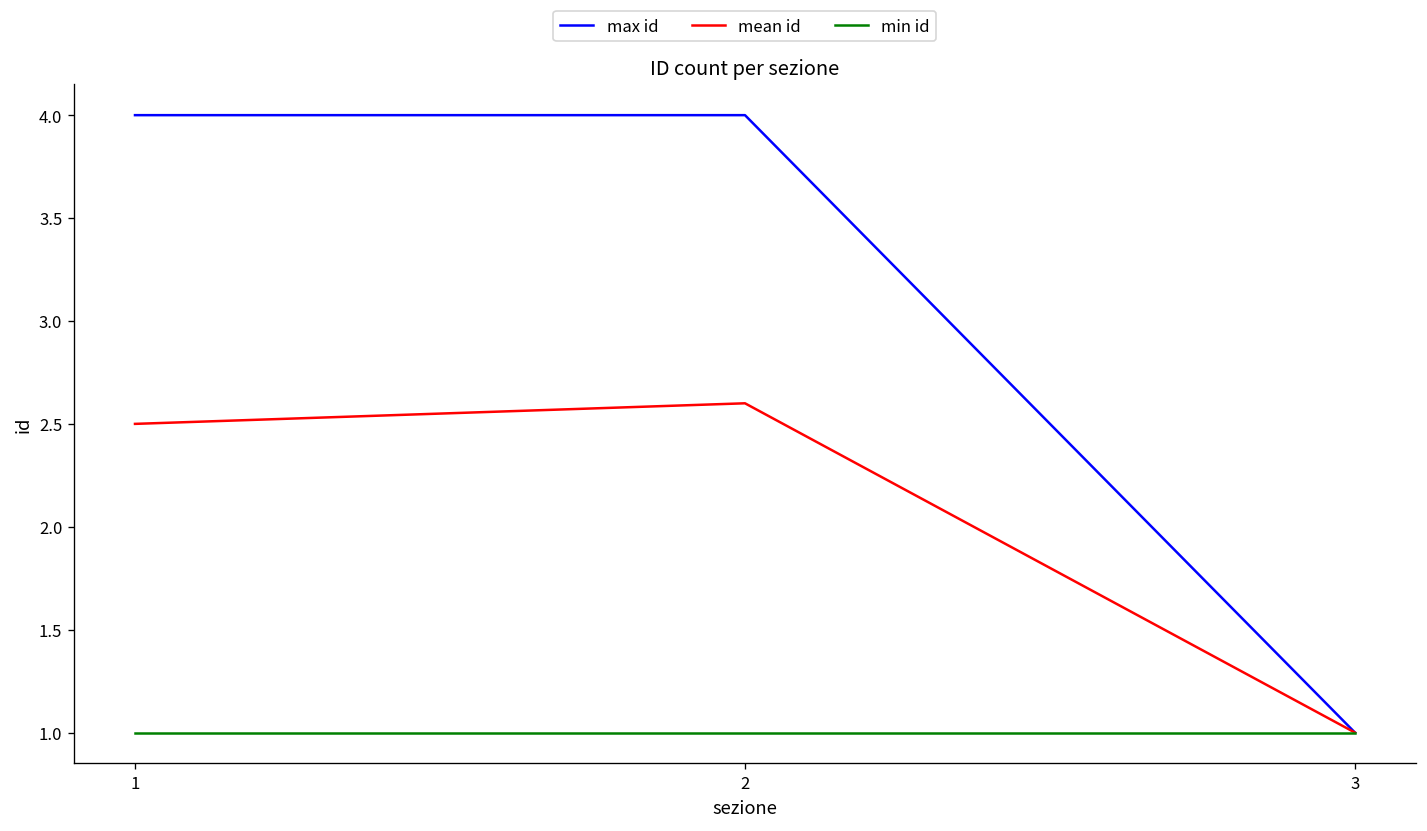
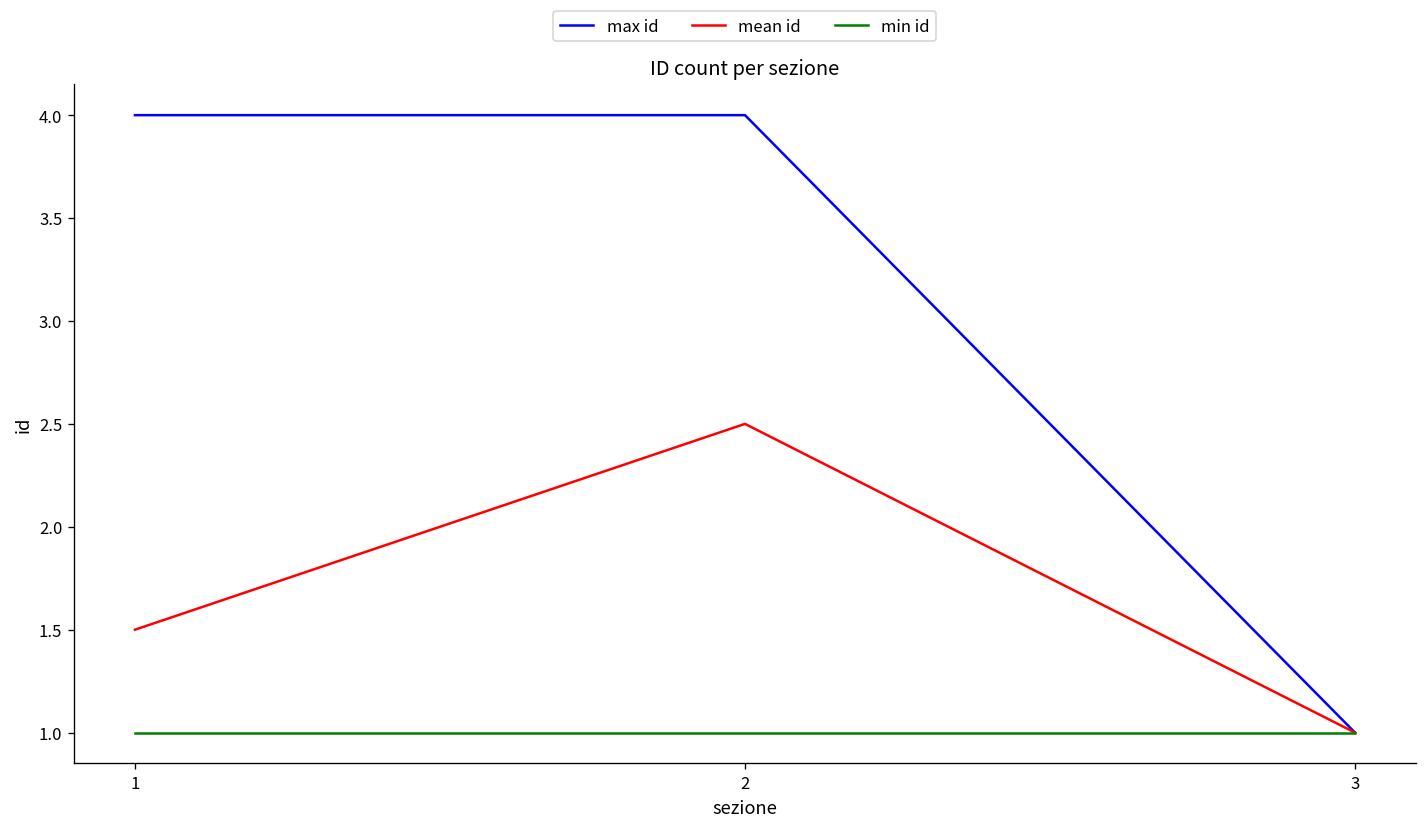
  {
    "max id": {
      "1": 4.0,
      "2": 4.0
    },
    "mean id": {
-     "1": 2.5,
-     "2": 2.6
+     "1": 1.5,
+     "2": 2.5
    },
    "min id": {
      "1": 1.0,
      "2": 1.0
    }
  }
